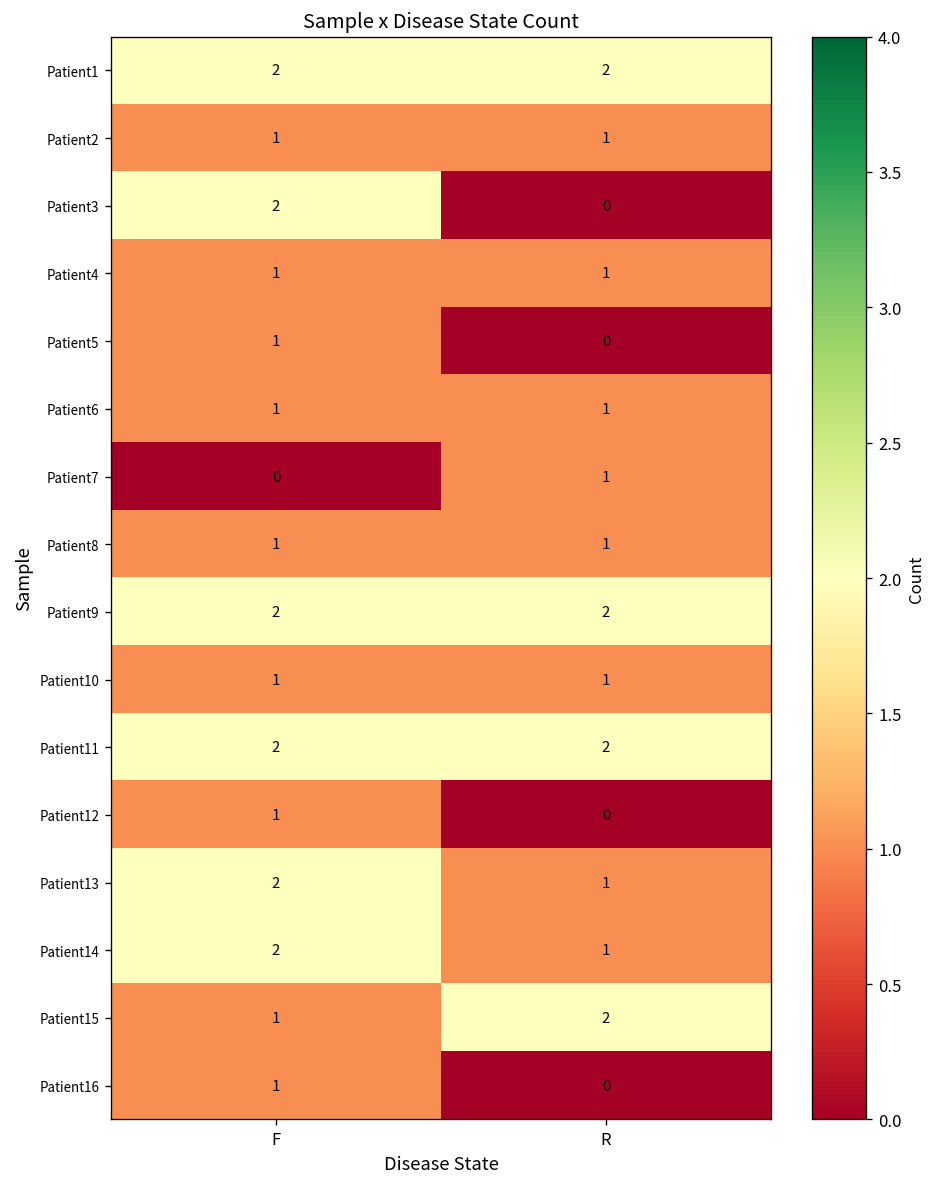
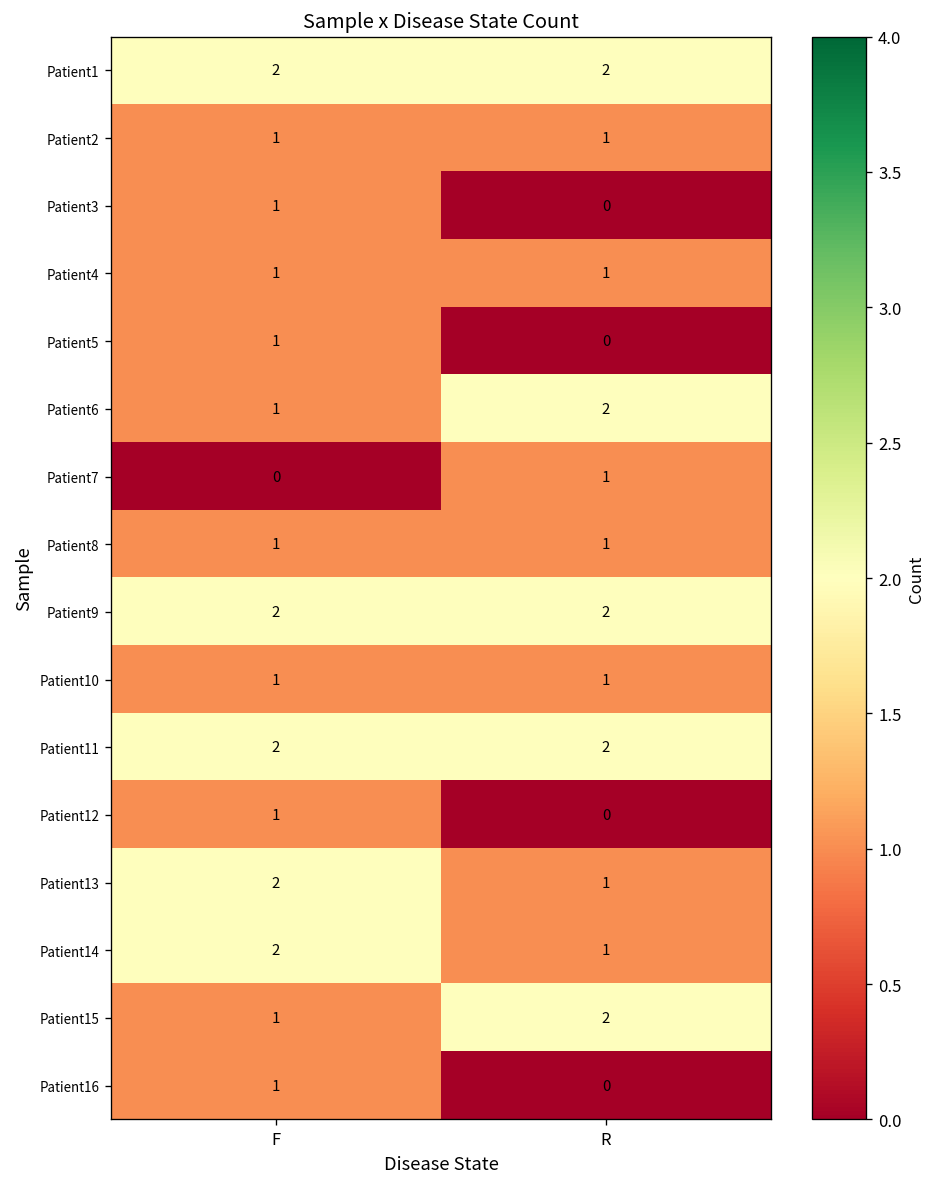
  {
    "Patient1": {
      "F": 2,
      "R": 2
    },
    "Patient2": {
      "F": 1,
      "R": 1
    },
    "Patient3": {
-     "F": 2,
+     "F": 1,
      "R": 0
    },
    "Patient4": {
      "F": 1,
      "R": 1
    },
    "Patient5": {
      "F": 1,
      "R": 0
    },
    "Patient6": {
      "F": 1,
-     "R": 1
+     "R": 2
    },
    "Patient7": {
      "F": 0,
      "R": 1
    },
    "Patient8": {
      "F": 1,
      "R": 1
    },
    "Patient9": {
      "F": 2,
      "R": 2
    },
    "Patient10": {
      "F": 1,
      "R": 1
    },
    "Patient11": {
      "F": 2,
      "R": 2
    },
    "Patient12": {
      "F": 1,
      "R": 0
    },
    "Patient13": {
      "F": 2,
      "R": 1
    },
    "Patient14": {
      "F": 2,
      "R": 1
    },
    "Patient15": {
      "F": 1,
      "R": 2
    },
    "Patient16": {
      "F": 1,
      "R": 0
    }
  }
